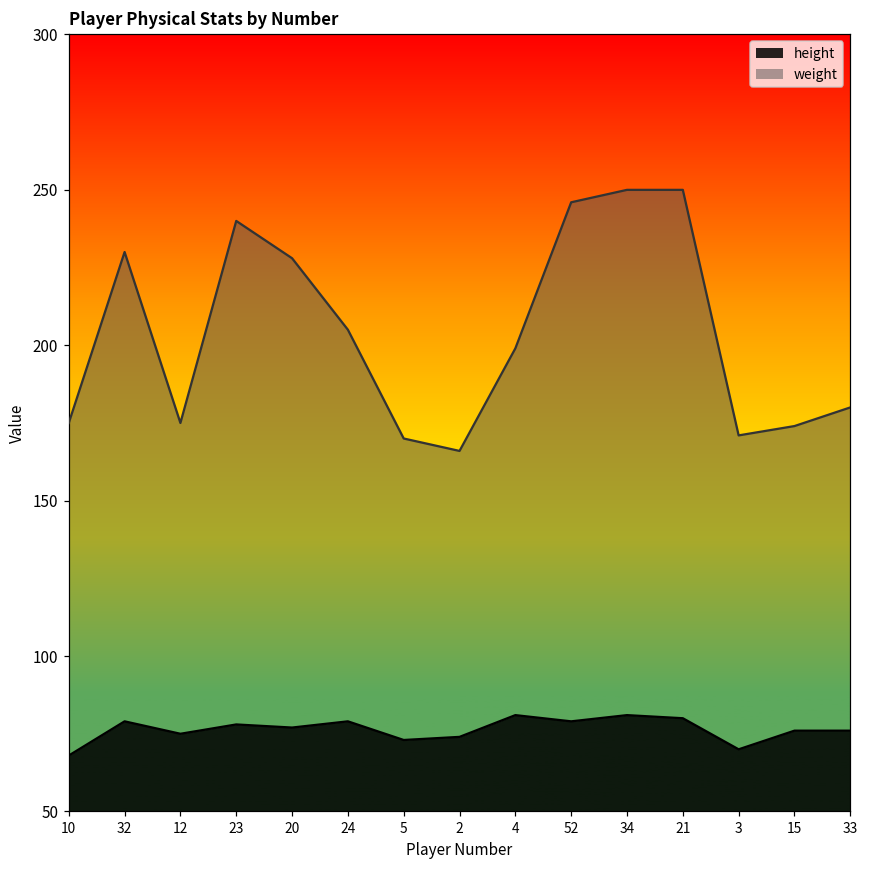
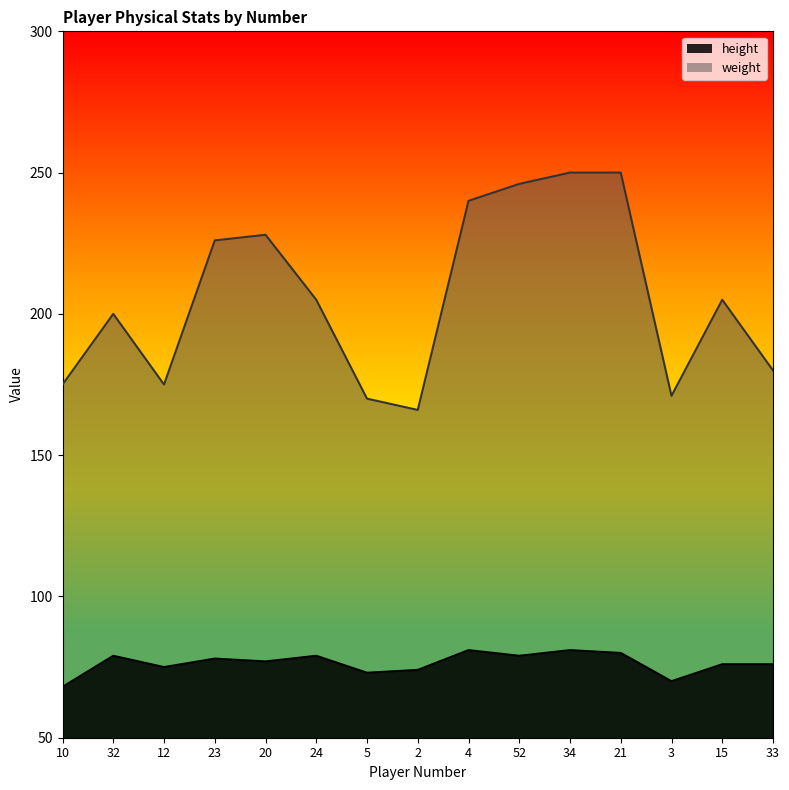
  {
    "height": {
      "10": 68,
      "32": 79,
      "12": 75,
      "23": 78,
      "20": 77,
      "24": 79,
      "5": 73,
      "2": 74,
      "4": 81,
      "52": 79,
      "34": 81,
      "21": 80,
      "3": 70,
      "15": 76,
      "33": 76
    },
    "weight": {
      "10": 175,
-     "32": 230,
+     "32": 200,
      "12": 175,
-     "23": 240,
+     "23": 226,
      "20": 228,
      "24": 205,
      "5": 170,
      "2": 166,
-     "4": 199,
+     "4": 240,
      "52": 246,
      "34": 250,
      "21": 250,
      "3": 171,
-     "15": 174,
+     "15": 205,
      "33": 180
    }
  }
